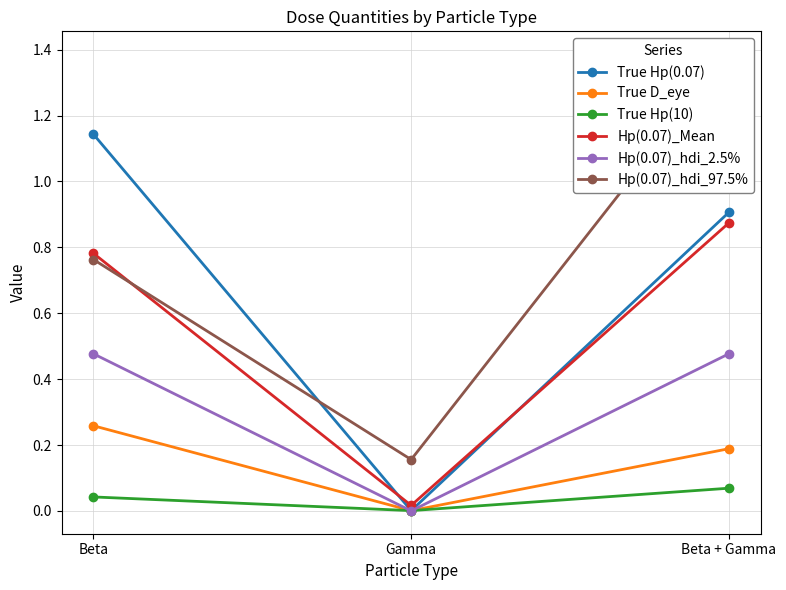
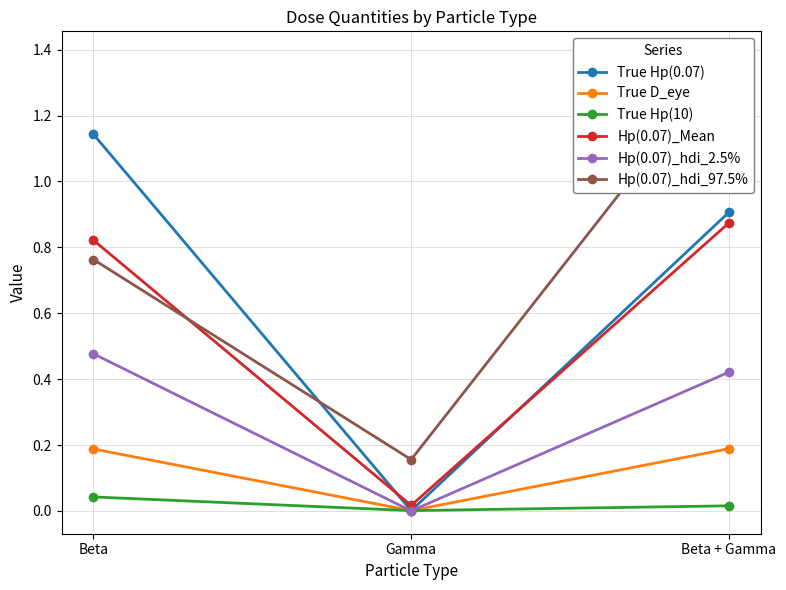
  {
    "True Hp(0.07)": {
      "Beta": 1.14,
      "Beta + Gamma": 0.91
    },
    "True D_eye": {
-     "Beta": 0.26,
+     "Beta": 0.19,
      "Beta + Gamma": 0.19
    },
    "True Hp(10)": {
      "Beta": 0.04,
-     "Beta + Gamma": 0.07
+     "Beta + Gamma": 0.02
    },
    "Hp(0.07)_Mean": {
-     "Beta": 0.78,
+     "Beta": 0.82,
      "Gamma": 0.02,
      "Beta + Gamma": 0.87
    },
    "Hp(0.07)_hdi_2.5%": {
      "Beta": 0.48,
-     "Beta + Gamma": 0.48
+     "Beta + Gamma": 0.42
    },
    "Hp(0.07)_hdi_97.5%": {
      "Beta": 0.76,
      "Gamma": 0.16
    }
  }
